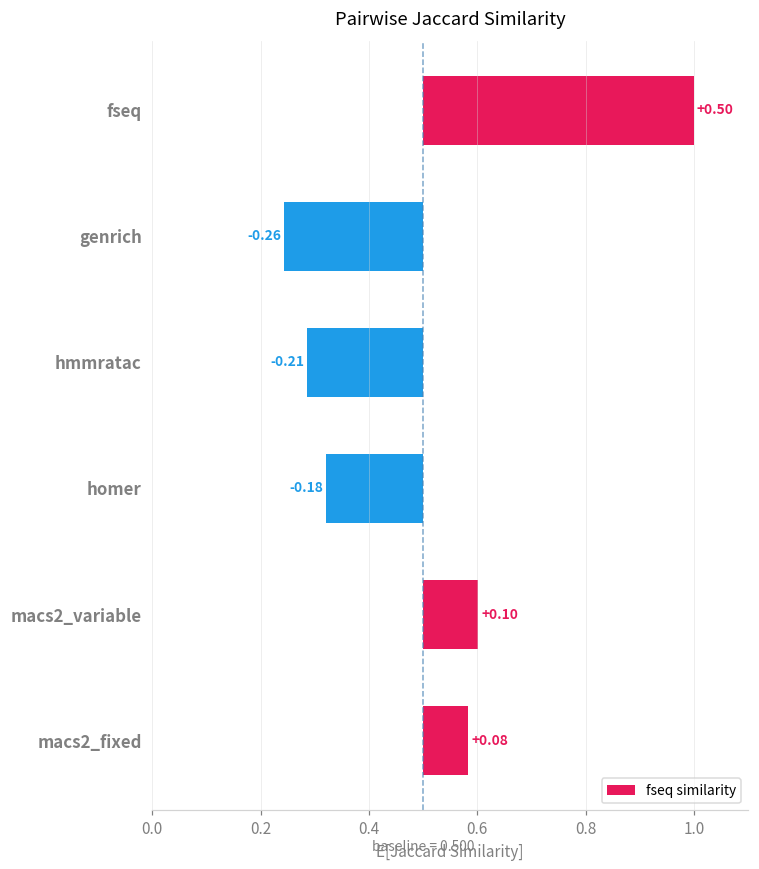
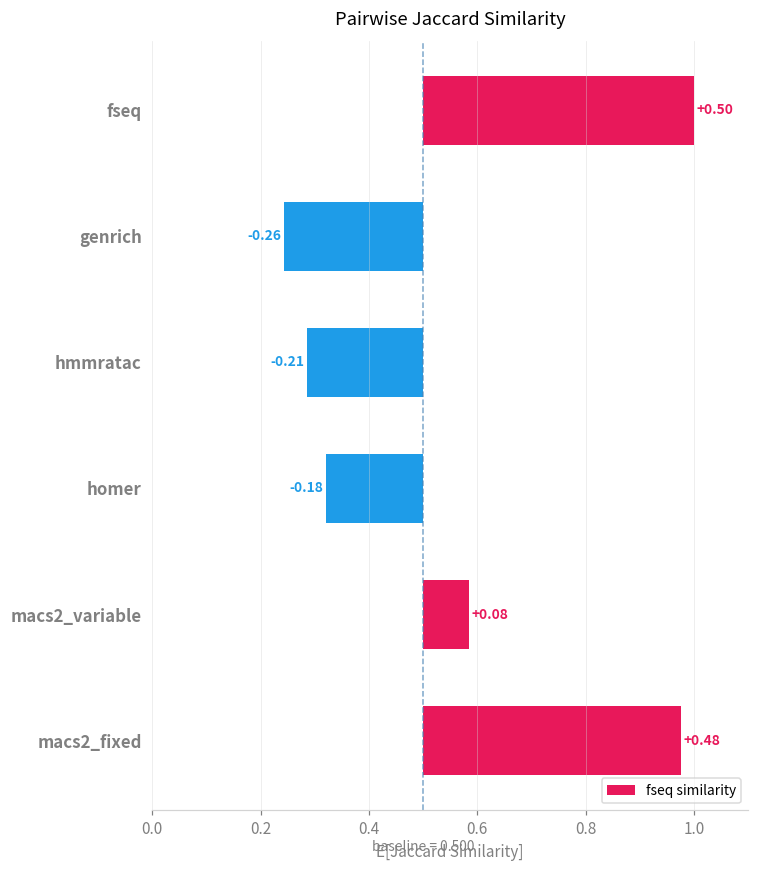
  {
    "fseq": "+0.50",
    "genrich": "-0.26",
    "hmmratac": "-0.21",
    "homer": "-0.18",
-   "macs2_variable": "+0.10",
-   "macs2_fixed": "+0.08"
+   "macs2_variable": "+0.08",
+   "macs2_fixed": "+0.48"
  }
